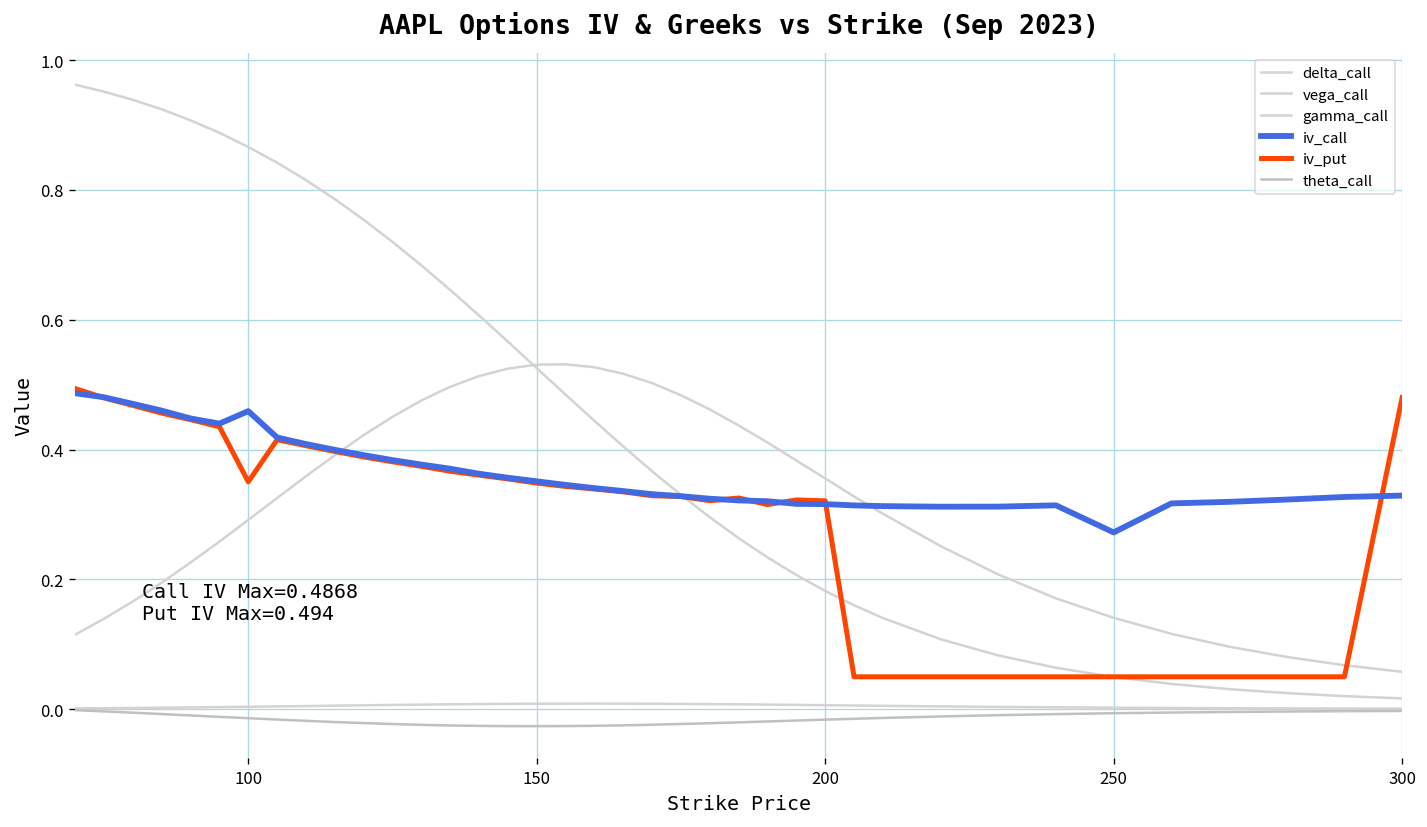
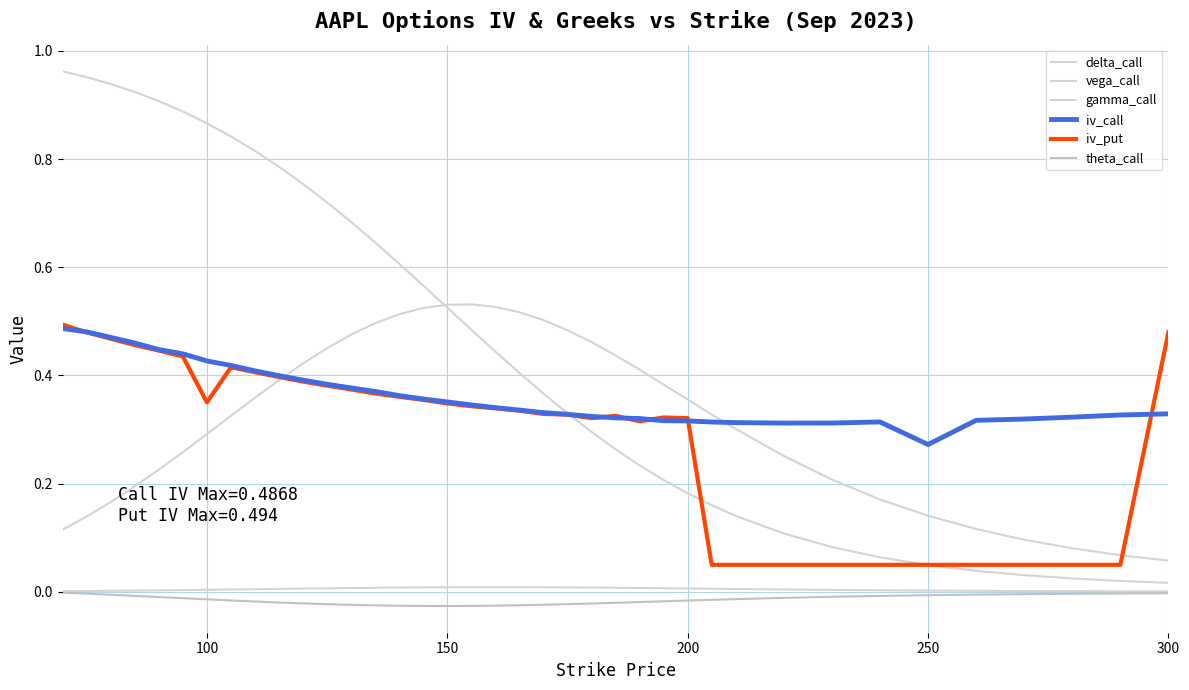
  {
    "iv_call": {
-     "100": 0.46,
+     "100": 0.43,
      "200": 0.32,
      "250": 0.27,
      "300": 0.33
    },
    "iv_put": {
      "100": 0.35,
      "200": 0.32,
      "300": 0.48
    }
  }
